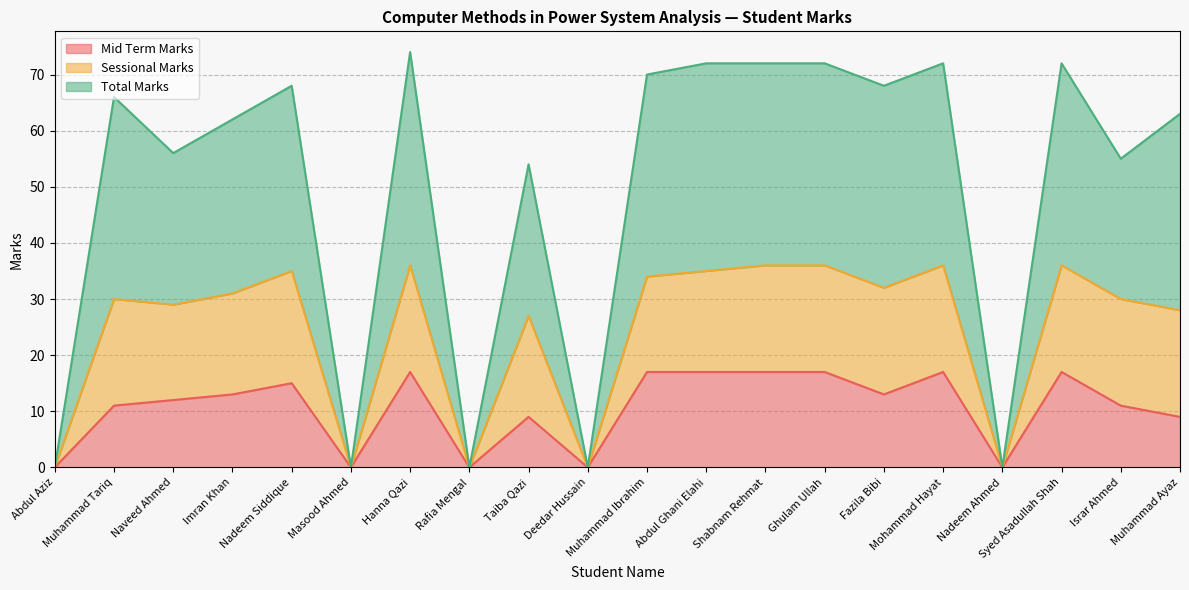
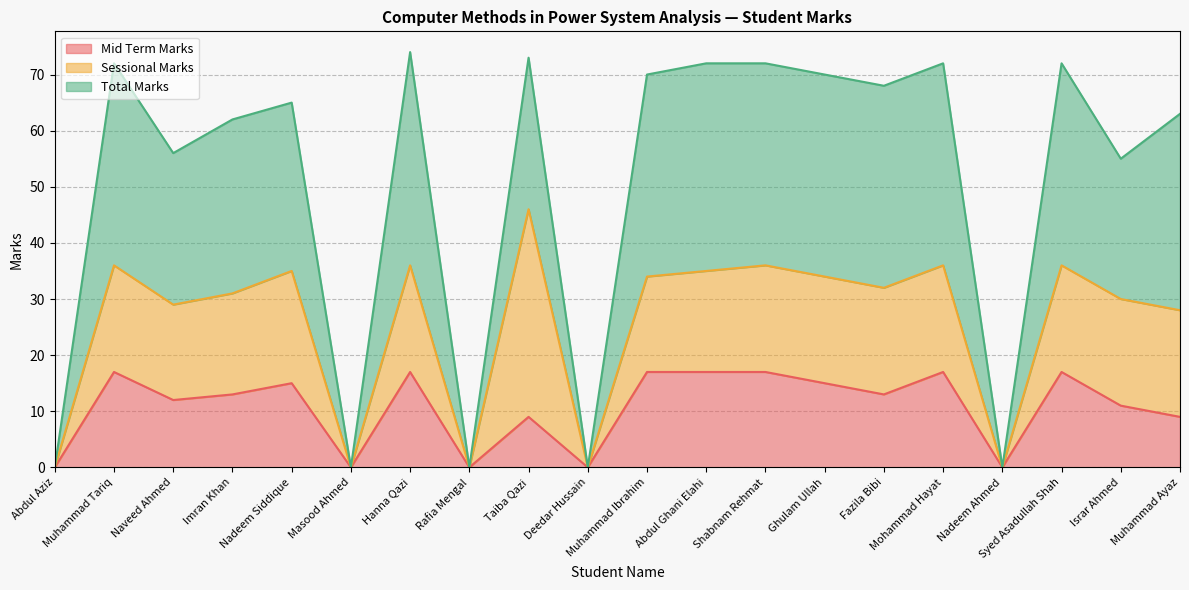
  {
    "Mid Term Marks": {
-     "Muhammad Tariq": 11,
+     "Muhammad Tariq": 17,
      "Naveed Ahmed": 12,
      "Imran Khan": 13,
      "Nadeem Siddique": 15,
      "Hanna Qazi": 17,
      "Taiba Qazi": 9,
      "Muhammad Ibrahim": 17,
      "Abdul Ghani Elahi": 17,
      "Shabnam Rehmat": 17,
-     "Ghulam Ullah": 17,
+     "Ghulam Ullah": 15,
      "Fazila Bibi": 13,
      "Mohammad Hayat": 17,
      "Syed Asadullah Shah": 17,
      "Israr Ahmed": 11,
      "Muhammad Ayaz": 9
    },
    "Sessional Marks": {
      "Muhammad Tariq": 19,
      "Naveed Ahmed": 17,
      "Imran Khan": 18,
      "Nadeem Siddique": 20,
      "Hanna Qazi": 19,
-     "Taiba Qazi": 18,
+     "Taiba Qazi": 37,
      "Muhammad Ibrahim": 17,
      "Abdul Ghani Elahi": 18,
      "Shabnam Rehmat": 19,
      "Ghulam Ullah": 19,
      "Fazila Bibi": 19,
      "Mohammad Hayat": 19,
      "Syed Asadullah Shah": 19,
      "Israr Ahmed": 19,
      "Muhammad Ayaz": 19
    },
    "Total Marks": {
      "Naveed Ahmed": 27,
      "Imran Khan": 31,
-     "Nadeem Siddique": 33,
+     "Nadeem Siddique": 30,
      "Hanna Qazi": 38,
      "Taiba Qazi": 27,
      "Muhammad Ibrahim": 36,
      "Abdul Ghani Elahi": 37,
      "Shabnam Rehmat": 36,
      "Ghulam Ullah": 36,
      "Fazila Bibi": 36,
      "Mohammad Hayat": 36,
      "Syed Asadullah Shah": 36,
      "Israr Ahmed": 25,
      "Muhammad Ayaz": 35
    }
  }
